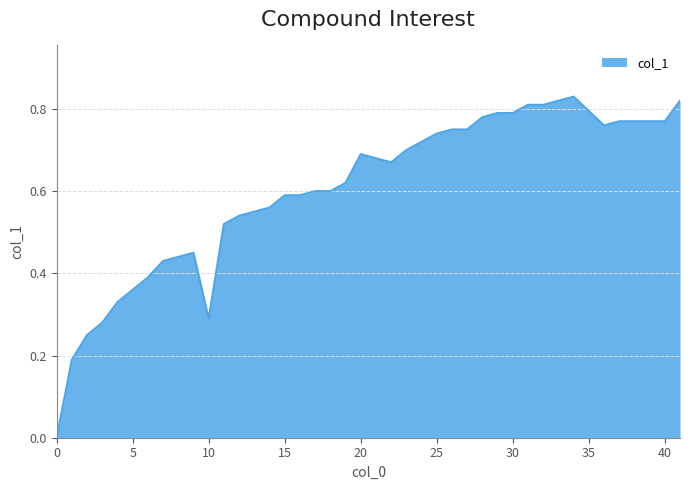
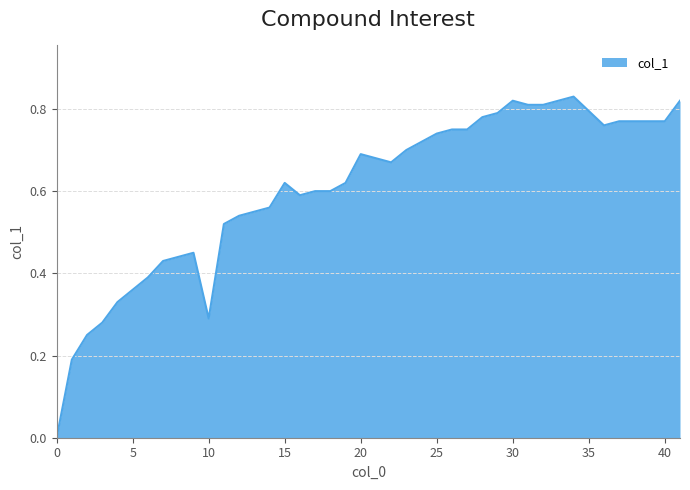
  {
    "0": 0.00,
    "5": 0.36,
    "10": 0.29,
-   "15": 0.59,
+   "15": 0.62,
    "20": 0.69,
    "25": 0.74,
-   "30": 0.79,
+   "30": 0.82,
    "40": 0.77
  }
